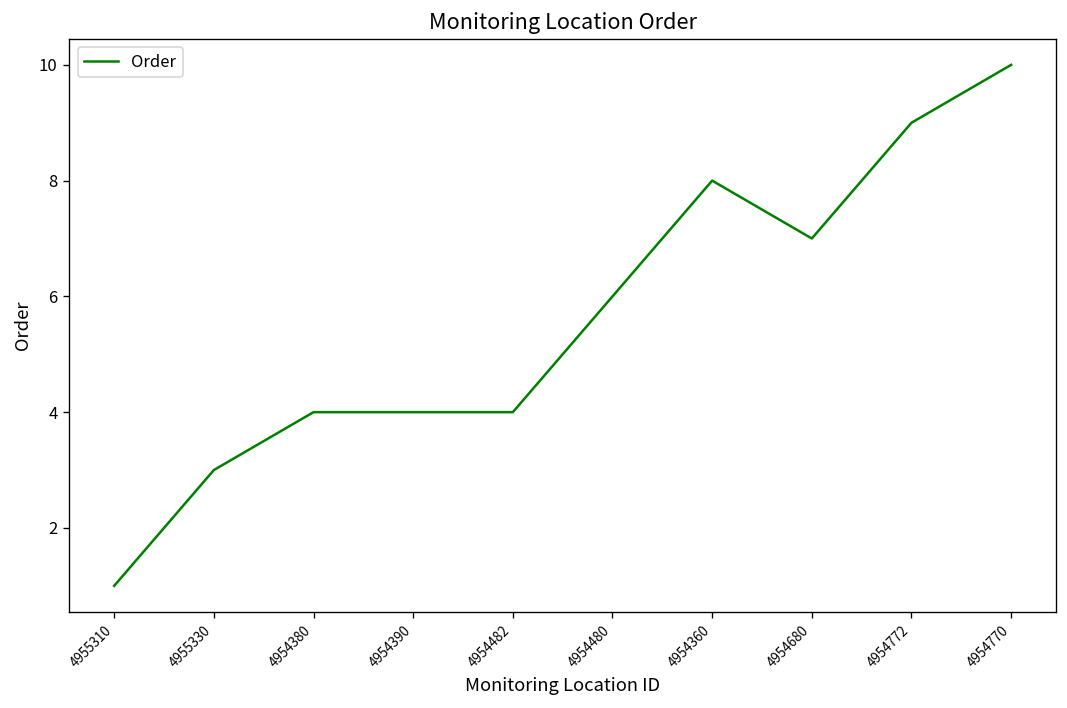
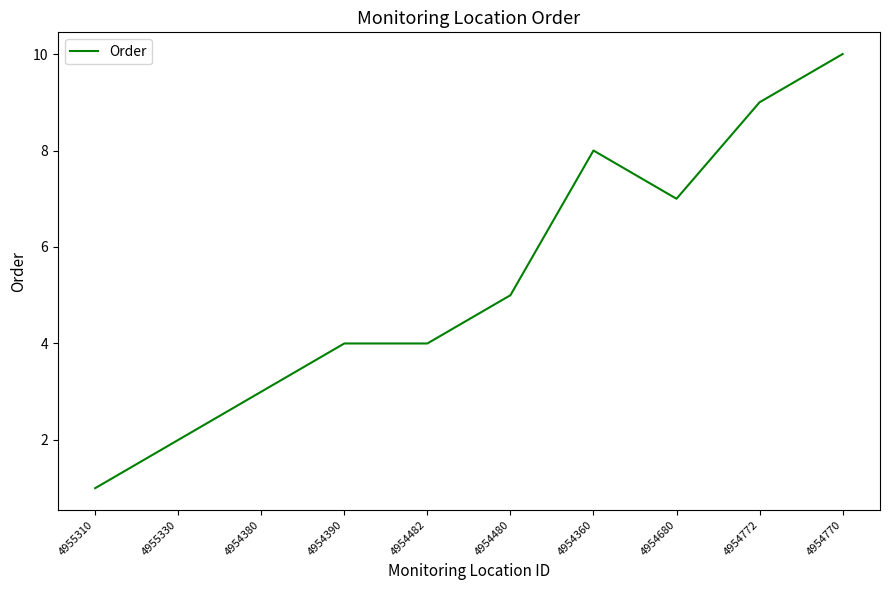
  {
    "4955310": 1,
-   "4955330": 3,
-   "4954380": 4,
+   "4955330": 2,
+   "4954380": 3,
    "4954390": 4,
    "4954482": 4,
-   "4954480": 6,
+   "4954480": 5,
    "4954360": 8,
    "4954680": 7,
    "4954772": 9,
    "4954770": 10
  }
